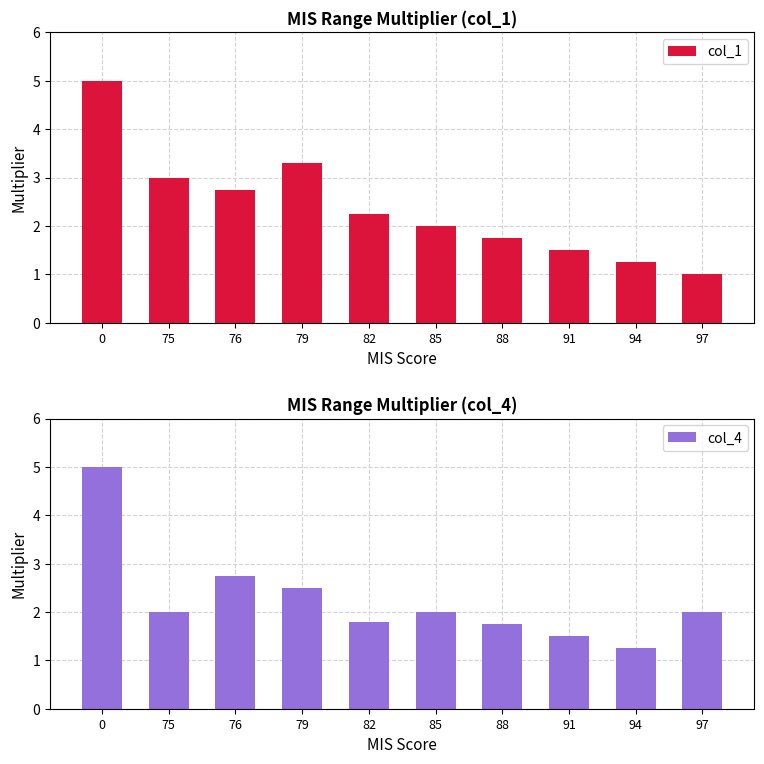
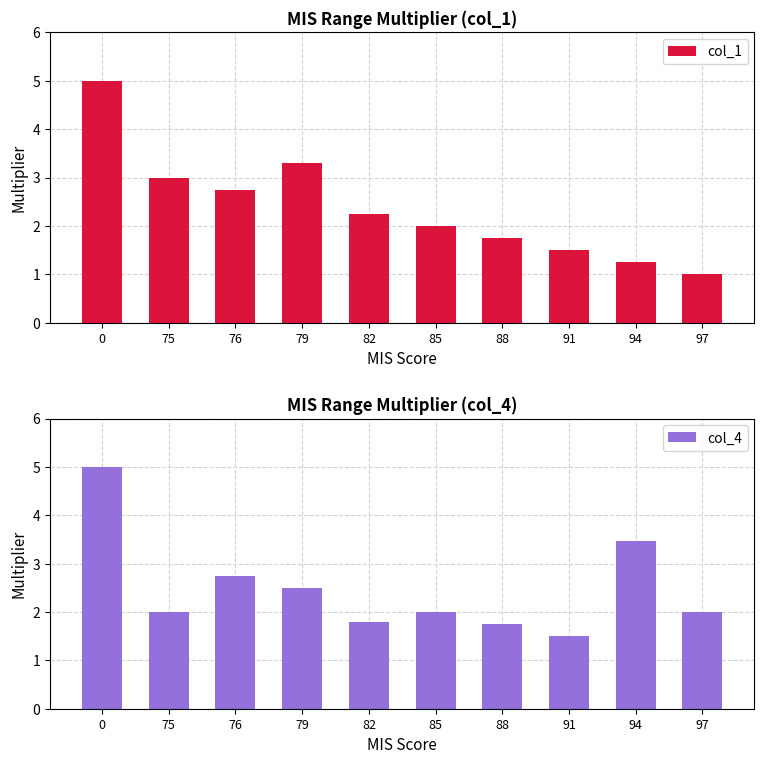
  {
    "MIS Range Multiplier (col_1)": {
      "0": 5.0,
      "75": 3.0,
      "76": 2.8,
      "79": 3.3,
      "82": 2.3,
      "85": 2.0,
      "88": 1.8,
      "91": 1.5,
      "94": 1.3,
      "97": 1.0
    },
    "MIS Range Multiplier (col_4)": {
      "0": 5.0,
      "75": 2.0,
      "76": 2.8,
      "79": 2.5,
      "82": 1.8,
      "85": 2.0,
      "88": 1.8,
      "91": 1.5,
-     "94": 1.3,
+     "94": 3.5,
      "97": 2.0
    }
  }
